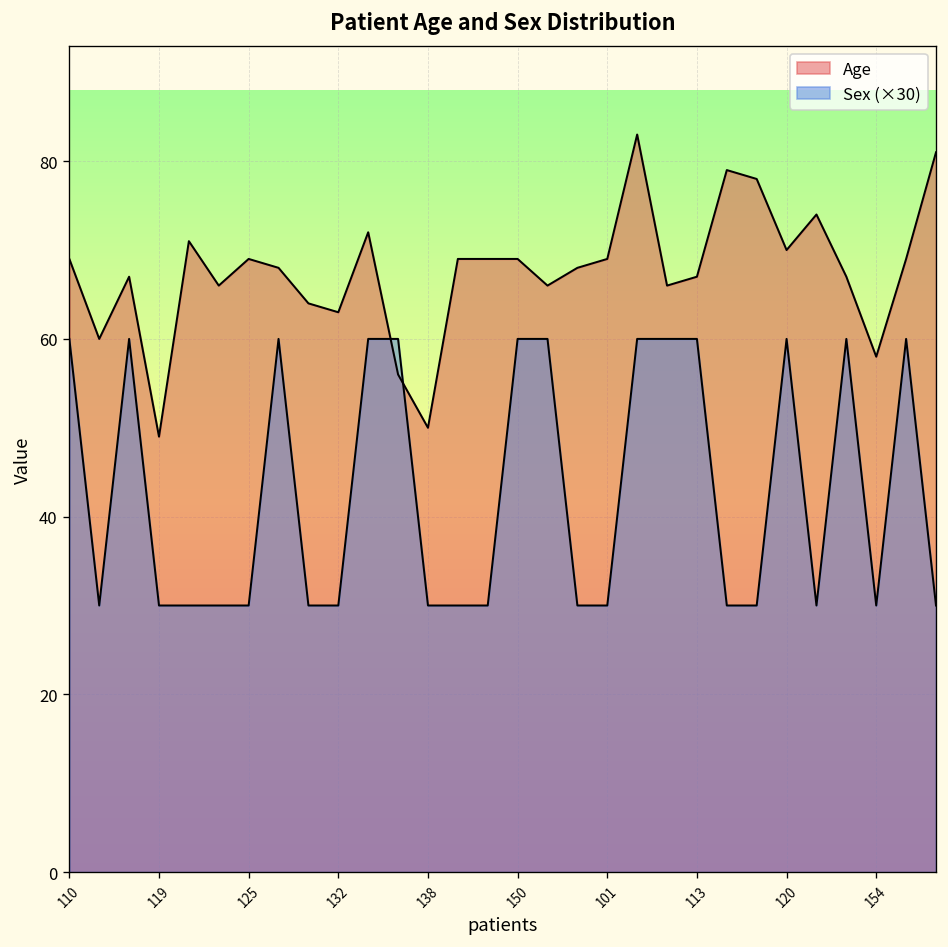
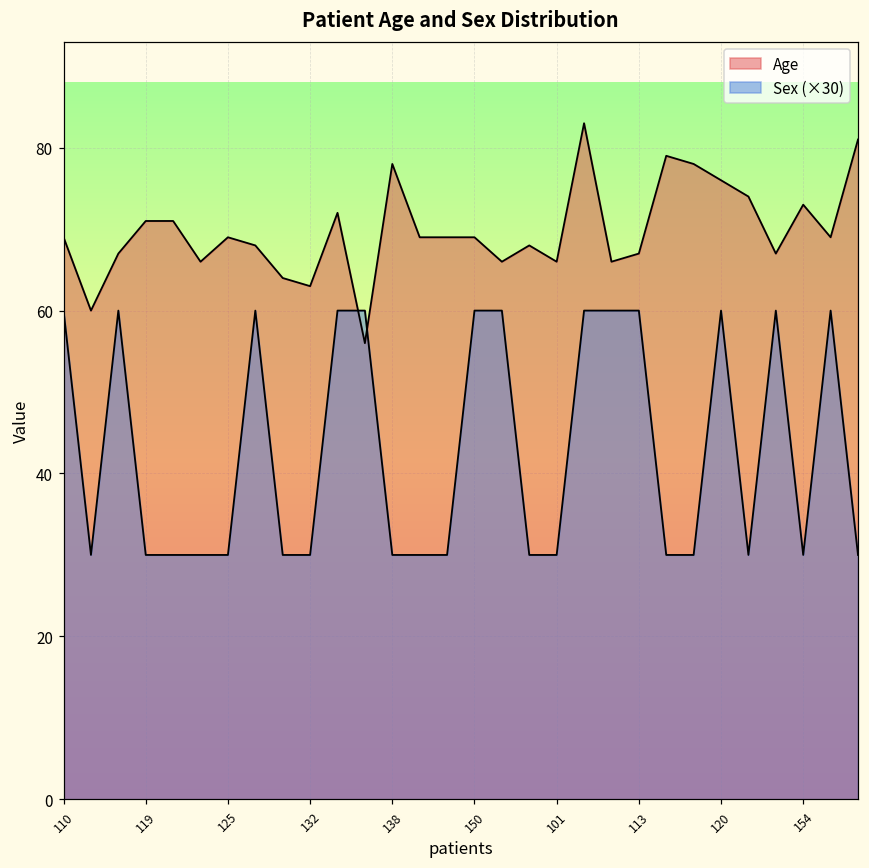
  {
    "Age": {
      "110": 69,
-     "119": 49,
+     "119": 71,
      "125": 69,
      "132": 63,
-     "138": 50,
+     "138": 78,
      "150": 69,
-     "101": 69,
+     "101": 66,
      "113": 67,
-     "120": 70,
-     "154": 58
+     "120": 76,
+     "154": 73
    },
    "Sex (×30)": {
      "110": 60,
      "119": 30,
      "125": 30,
      "132": 30,
      "138": 30,
      "150": 60,
      "101": 30,
      "113": 60,
      "120": 60,
      "154": 30
    }
  }
